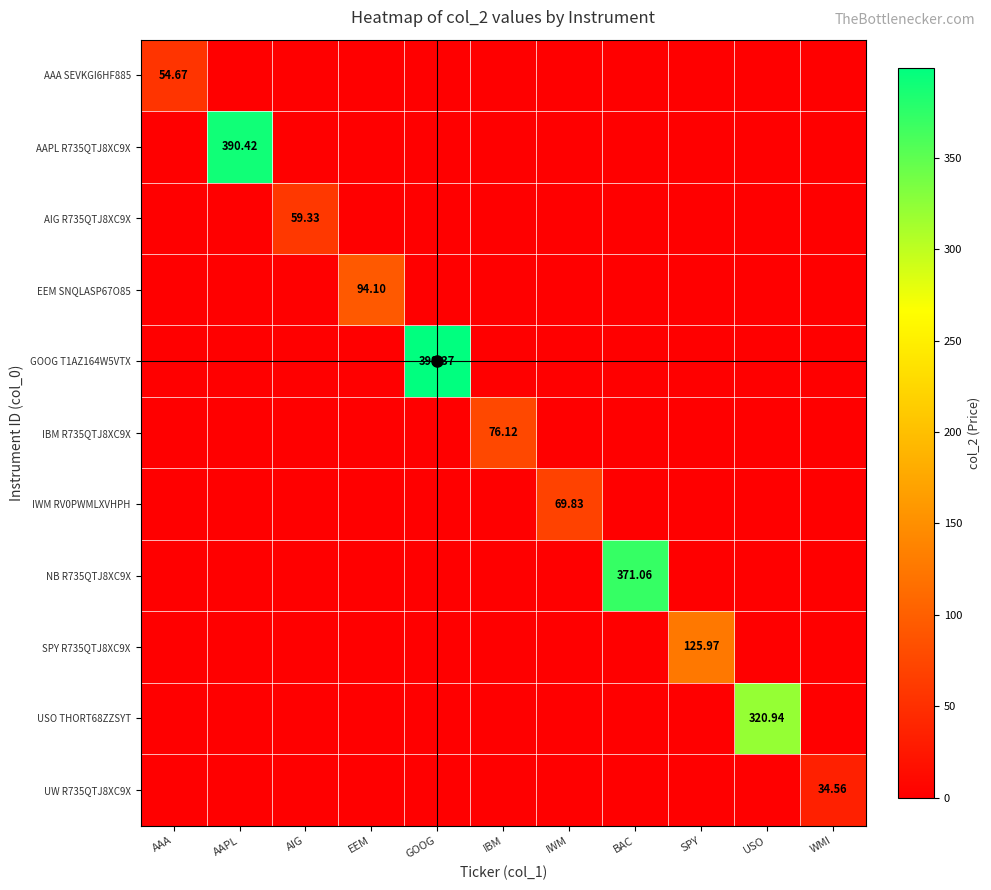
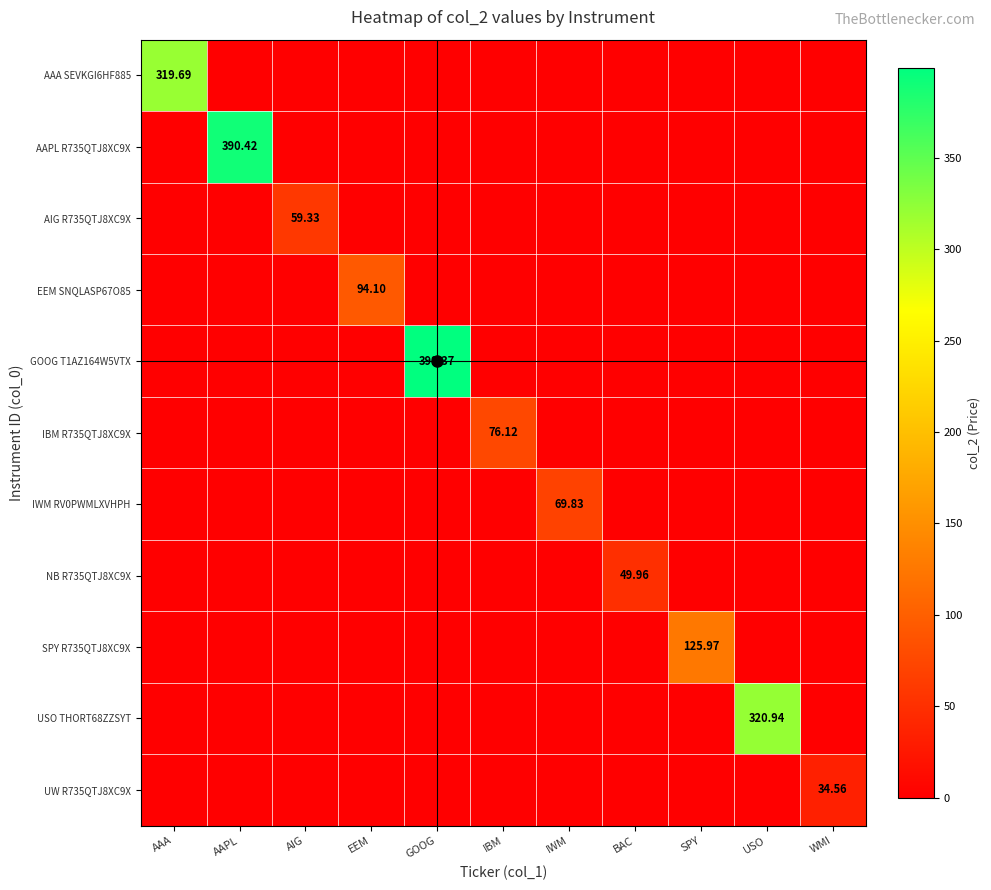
  {
    "AAA SEVKGI6HF885": {
-     "AAA": 54.67
+     "AAA": 319.69
    },
    "AAPL R735QTJ8XC9X": {
      "AAPL": 390.42
    },
    "AIG R735QTJ8XC9X": {
      "AIG": 59.33
    },
    "EEM SNQLASP67O85": {
      "EEM": 94.10
    },
    "IBM R735QTJ8XC9X": {
      "IBM": 76.12
    },
    "IWM RV0PWMLXVHPH": {
      "IWM": 69.83
    },
    "NB R735QTJ8XC9X": {
-     "BAC": 371.06
+     "BAC": 49.96
    },
    "SPY R735QTJ8XC9X": {
      "SPY": 125.97
    },
    "USO THORT68ZZSYT": {
      "USO": 320.94
    },
    "UW R735QTJ8XC9X": {
      "WMI": 34.56
    }
  }
